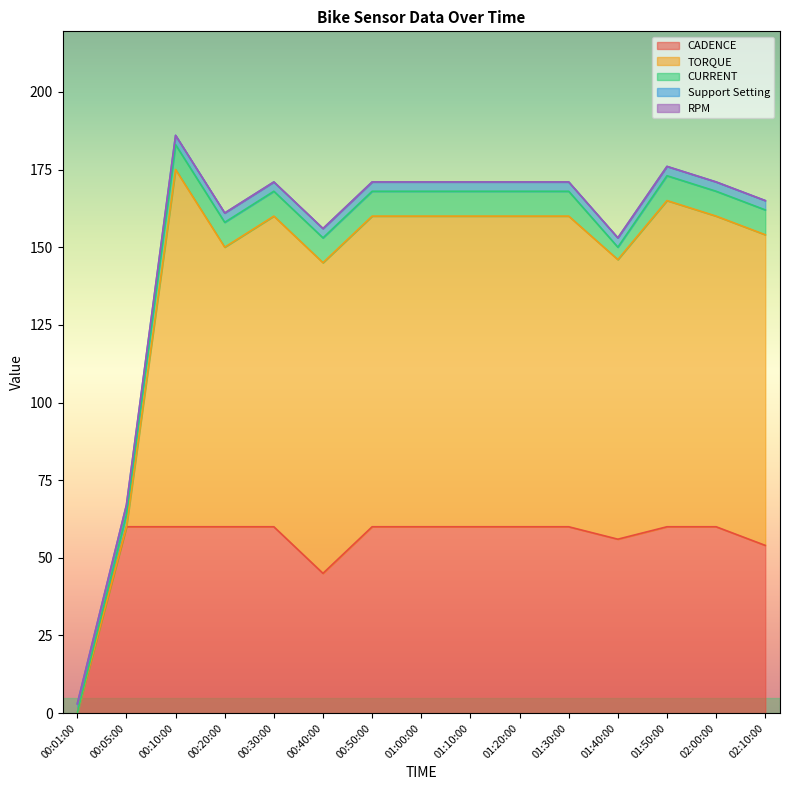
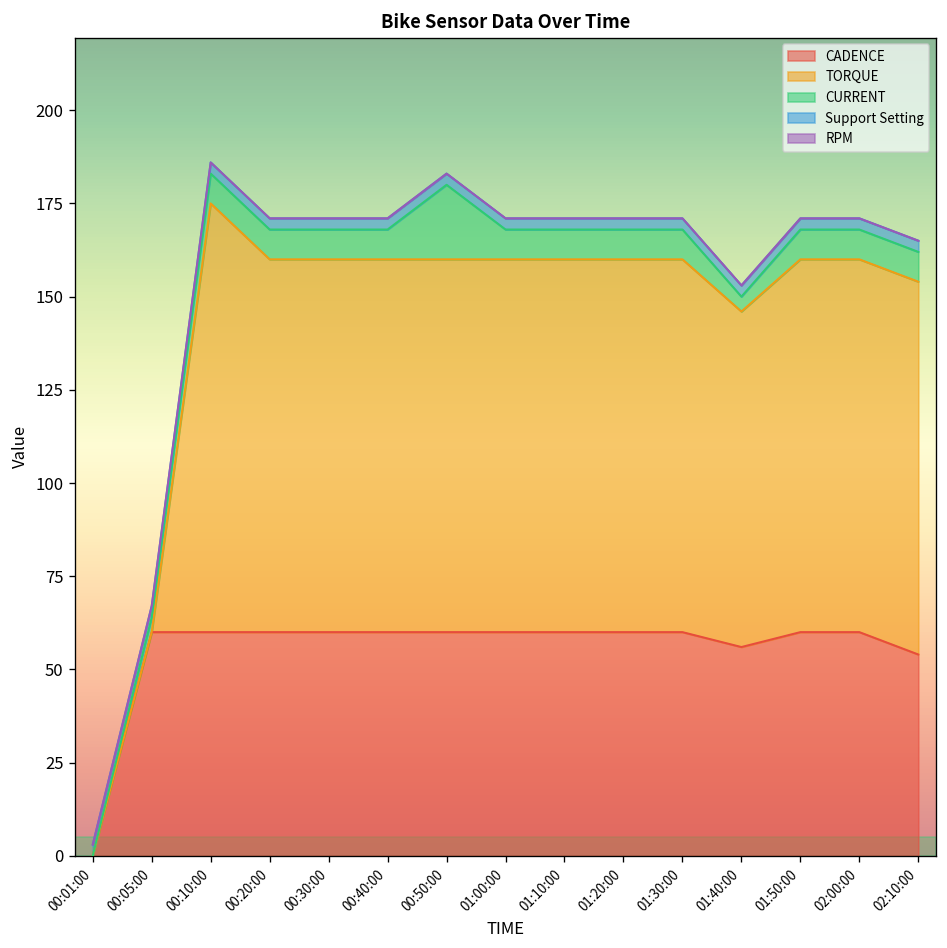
  {
    "CADENCE": {
      "00:10:00": 60,
      "00:20:00": 60,
      "00:30:00": 60,
-     "00:40:00": 45,
+     "00:40:00": 60,
      "00:50:00": 60,
      "01:00:00": 60,
      "01:10:00": 60,
      "01:20:00": 60,
      "01:30:00": 60,
      "01:40:00": 56,
      "01:50:00": 60,
      "02:00:00": 60,
      "02:10:00": 54
    },
    "TORQUE": {
      "00:10:00": 115,
-     "00:20:00": 90,
+     "00:20:00": 100,
      "00:30:00": 100,
      "00:40:00": 100,
      "00:50:00": 100,
      "01:00:00": 100,
      "01:10:00": 100,
      "01:20:00": 100,
      "01:30:00": 100,
      "01:40:00": 90,
-     "01:50:00": 105,
+     "01:50:00": 100,
      "02:00:00": 100,
      "02:10:00": 100
    },
    "CURRENT": {
      "00:05:00": 4,
      "00:10:00": 8,
      "00:20:00": 8,
      "00:30:00": 8,
      "00:40:00": 8,
-     "00:50:00": 8,
+     "00:50:00": 20,
      "01:00:00": 8,
      "01:10:00": 8,
      "01:20:00": 8,
      "01:30:00": 8,
      "01:40:00": 4,
      "01:50:00": 8,
      "02:00:00": 8,
      "02:10:00": 8
    }
  }
